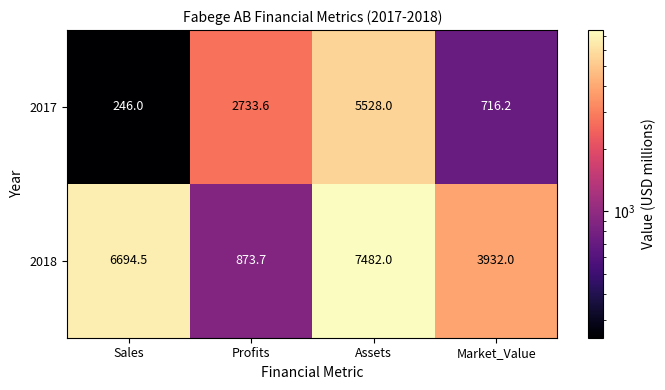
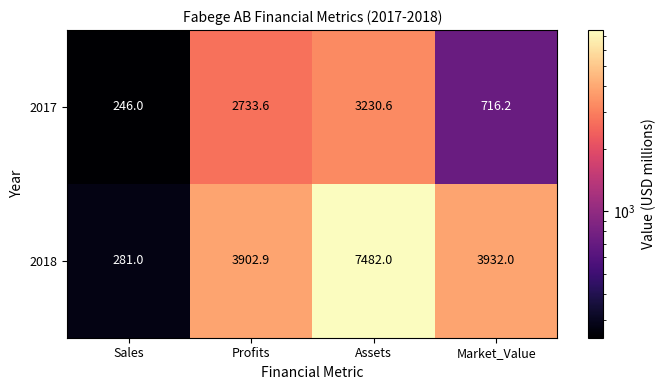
  {
    "2017": {
      "Sales": 246.0,
      "Profits": 2733.6,
-     "Assets": 5528.0,
+     "Assets": 3230.6,
      "Market_Value": 716.2
    },
    "2018": {
-     "Sales": 6694.5,
-     "Profits": 873.7,
+     "Sales": 281.0,
+     "Profits": 3902.9,
      "Assets": 7482.0,
      "Market_Value": 3932.0
    }
  }
